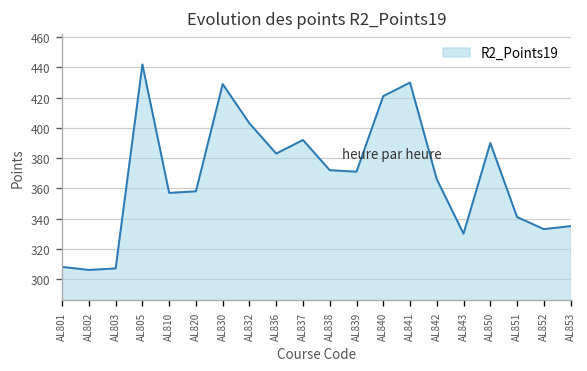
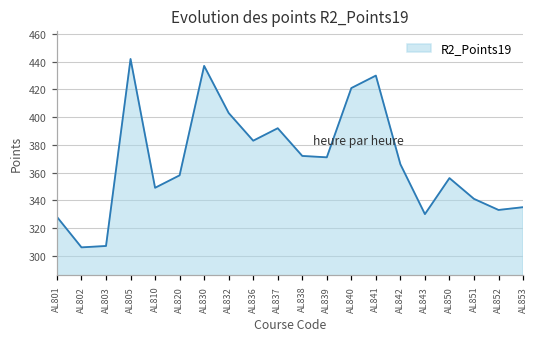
  {
-   "AL801": 308,
+   "AL801": 328,
    "AL802": 306,
    "AL803": 307,
    "AL805": 442,
-   "AL810": 357,
+   "AL810": 349,
    "AL820": 358,
-   "AL830": 429,
+   "AL830": 437,
    "AL832": 403,
    "AL836": 383,
    "AL837": 392,
    "AL838": 372,
    "AL839": 371,
    "AL840": 421,
    "AL841": 430,
    "AL842": 366,
    "AL843": 330,
-   "AL850": 390,
+   "AL850": 356,
    "AL851": 341,
    "AL852": 333,
    "AL853": 335
  }
